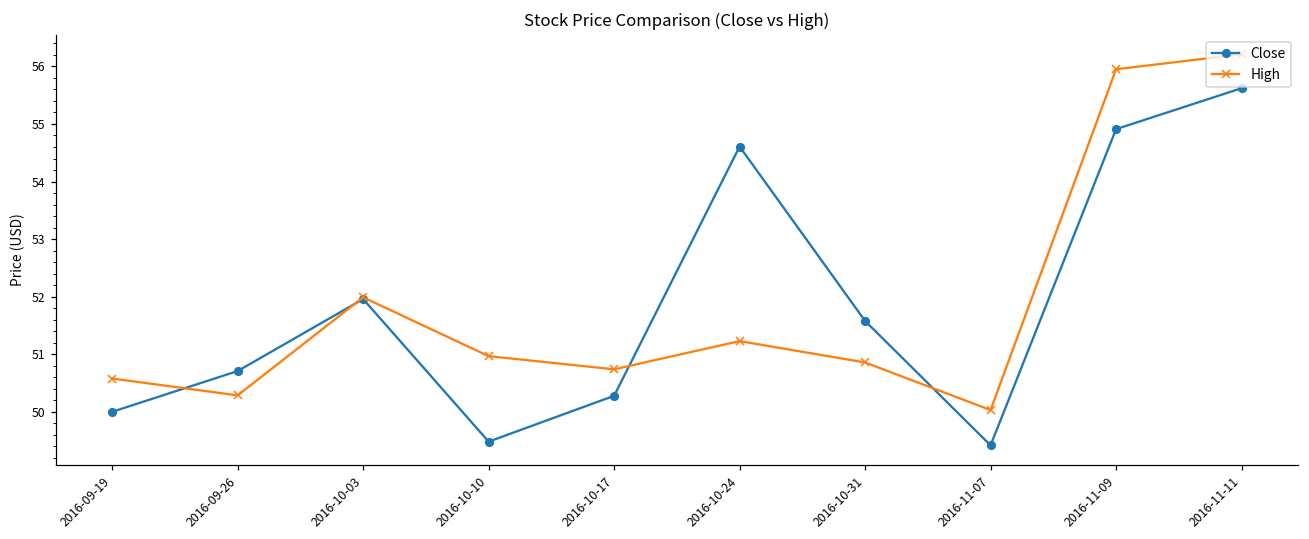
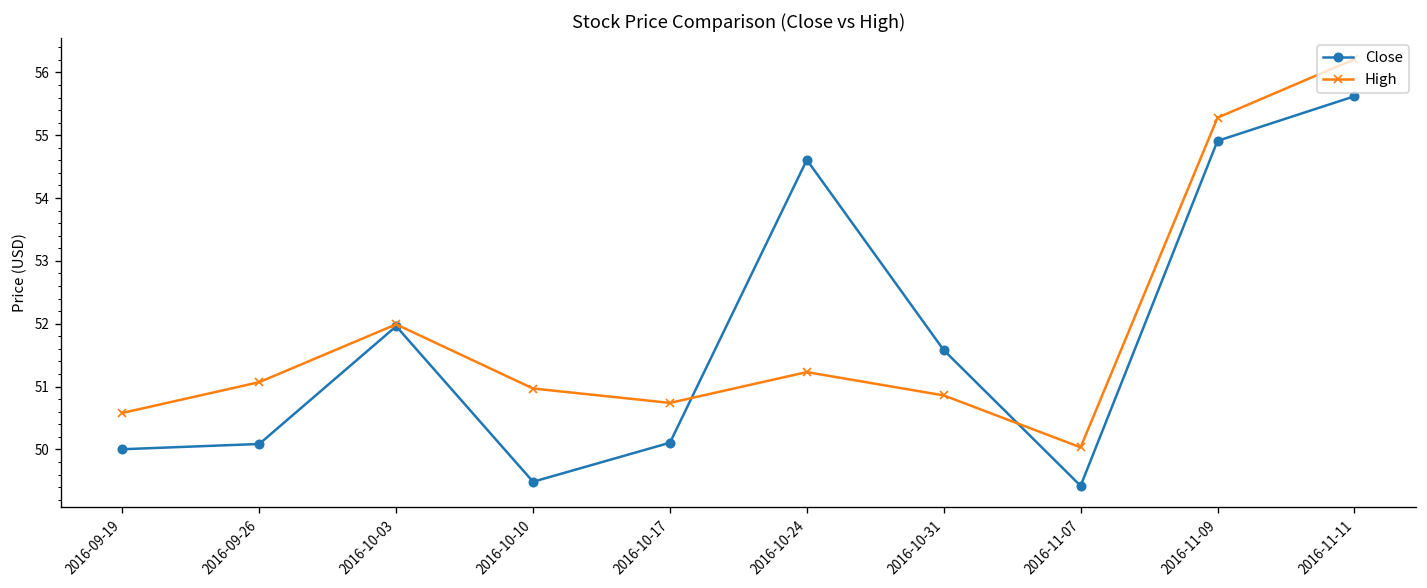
  {
    "Close": {
      "2016-09-19": 50.0,
-     "2016-09-26": 50.7,
+     "2016-09-26": 50.1,
      "2016-10-10": 49.5,
-     "2016-10-17": 50.3,
+     "2016-10-17": 50.1,
      "2016-10-24": 54.6,
      "2016-10-31": 51.6,
      "2016-11-07": 49.4,
      "2016-11-09": 54.9,
      "2016-11-11": 55.6
    },
    "High": {
      "2016-09-19": 50.6,
-     "2016-09-26": 50.3,
+     "2016-09-26": 51.1,
      "2016-10-10": 51.0,
      "2016-10-17": 50.7,
      "2016-10-24": 51.2,
      "2016-10-31": 50.9,
      "2016-11-07": 50.0,
-     "2016-11-09": 56.0
+     "2016-11-09": 55.3
    }
  }
